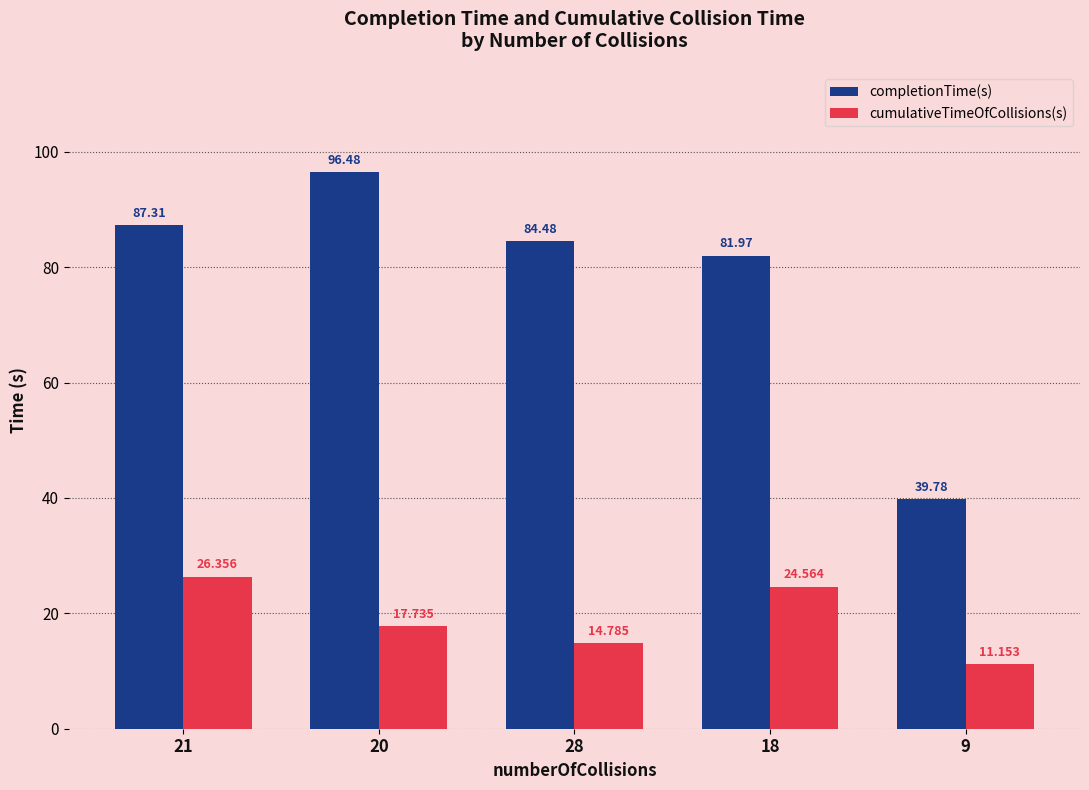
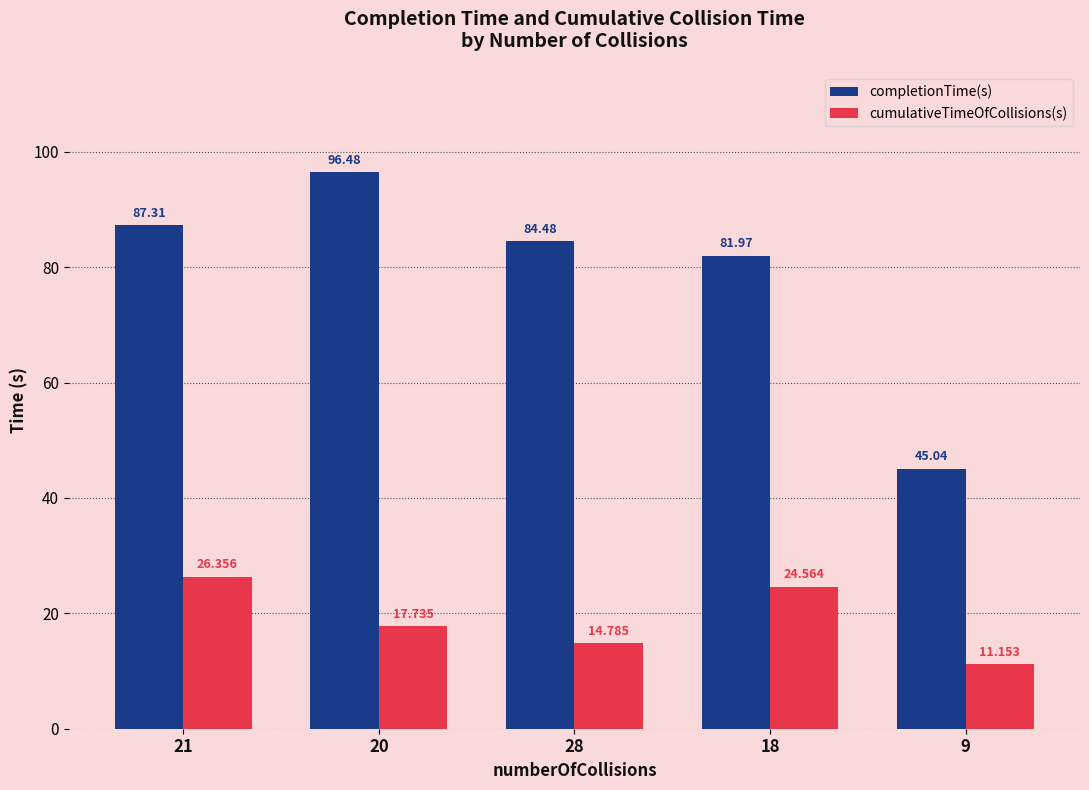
  {
    "completionTime(s)": {
      "21": 87.31,
      "20": 96.48,
      "28": 84.48,
      "18": 81.97,
-     "9": 39.78
+     "9": 45.04
    },
    "cumulativeTimeOfCollisions(s)": {
      "21": 26.356,
      "20": 17.735,
      "28": 14.785,
      "18": 24.564,
      "9": 11.153
    }
  }
